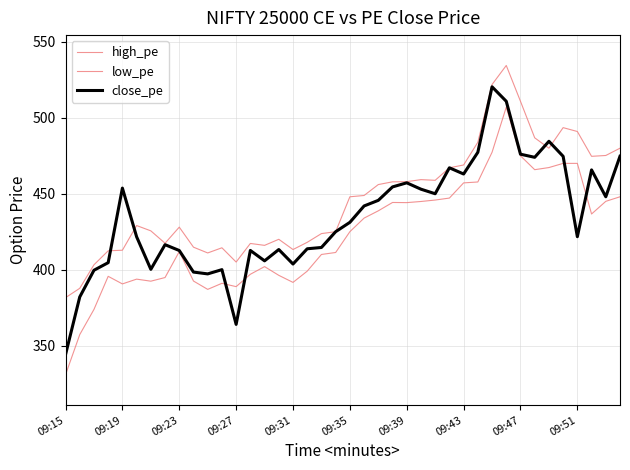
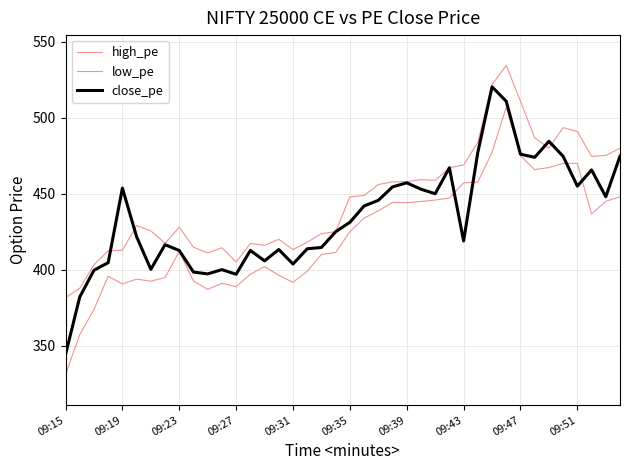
  {
    "close_pe": {
      "09:15": 344,
      "09:19": 454,
-     "09:27": 364,
+     "09:27": 397,
      "09:31": 404,
      "09:35": 431,
-     "09:43": 463,
-     "09:51": 422
+     "09:43": 419,
+     "09:51": 455
    }
  }
